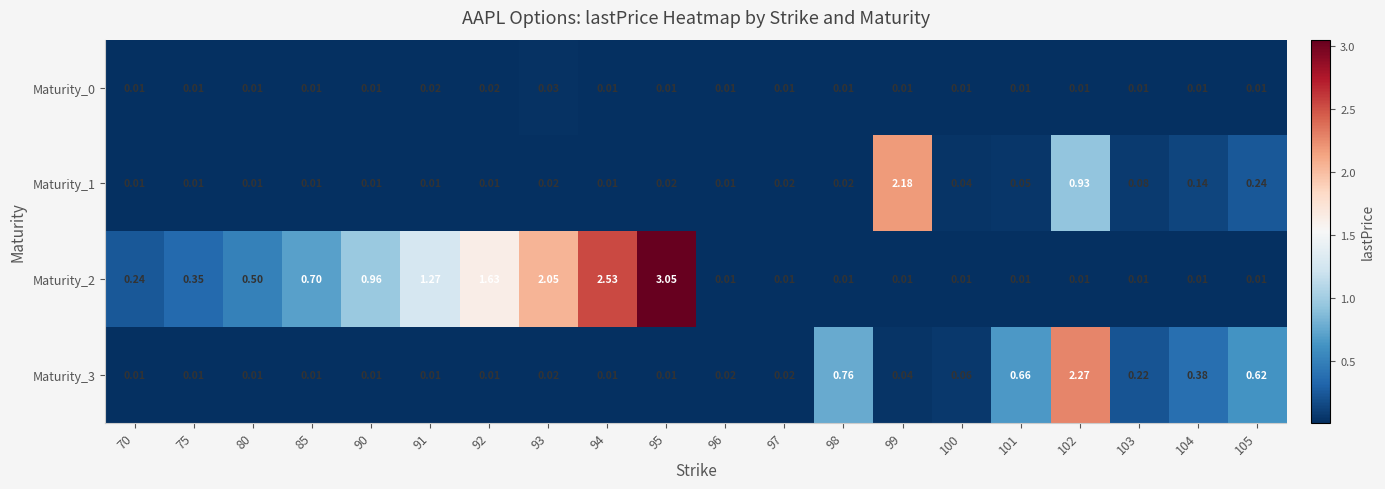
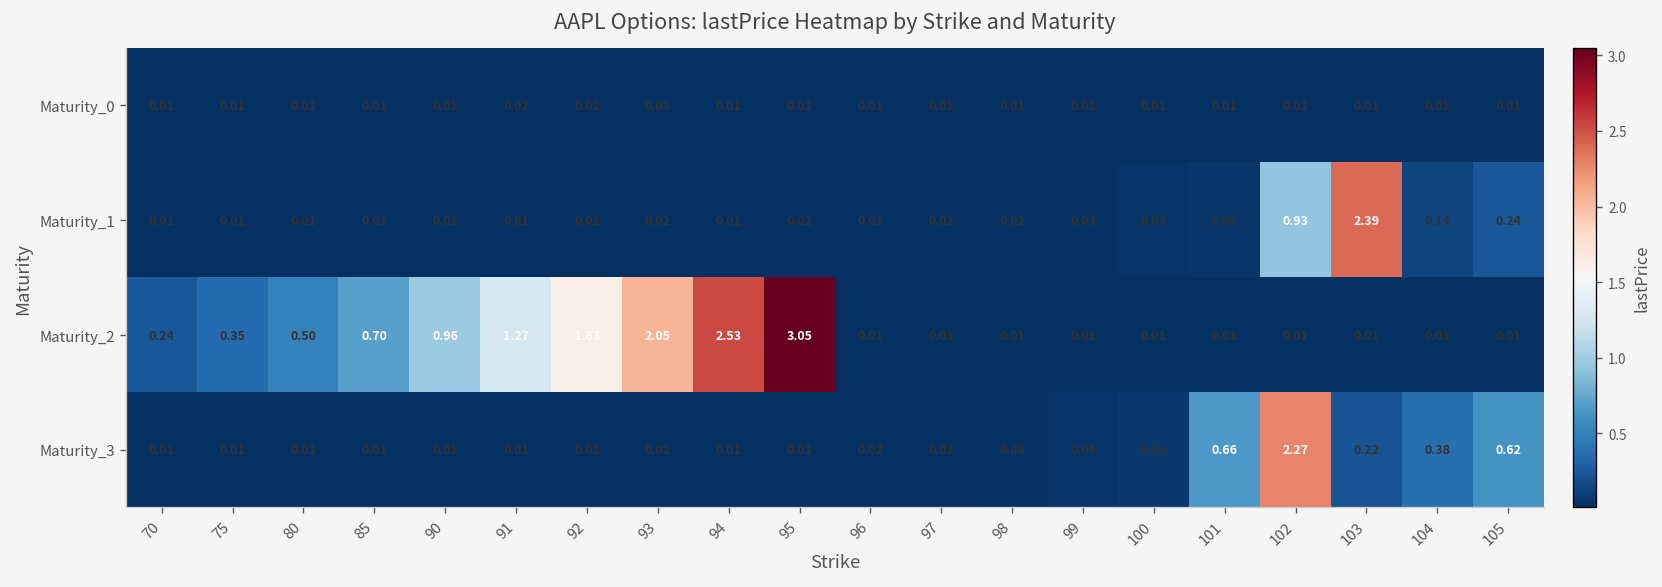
  {
    "Maturity_0": {
      "93": 0.03
    },
    "Maturity_1": {
-     "99": 2.18,
+     "99": 0.03,
      "100": 0.04,
      "101": 0.05,
      "102": 0.93,
-     "103": 0.08,
+     "103": 2.39,
      "104": 0.14,
      "105": 0.24
    },
    "Maturity_2": {
      "70": 0.24,
      "75": 0.35,
      "80": 0.50,
      "85": 0.70,
      "90": 0.96,
      "93": 2.05,
      "94": 2.53,
      "95": 3.05
    },
    "Maturity_3": {
-     "98": 0.76,
+     "98": 0.03,
      "99": 0.04,
      "100": 0.06,
      "101": 0.66,
      "102": 2.27,
      "103": 0.22,
      "104": 0.38,
      "105": 0.62
    }
  }
